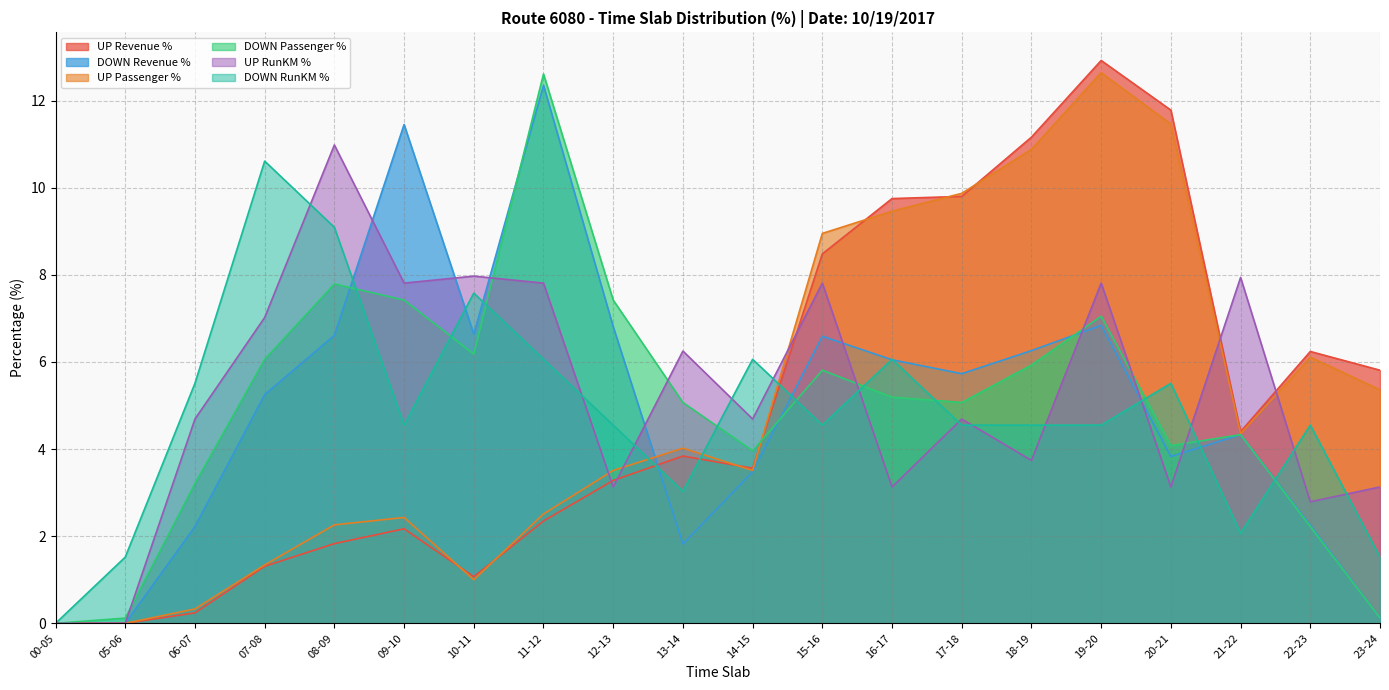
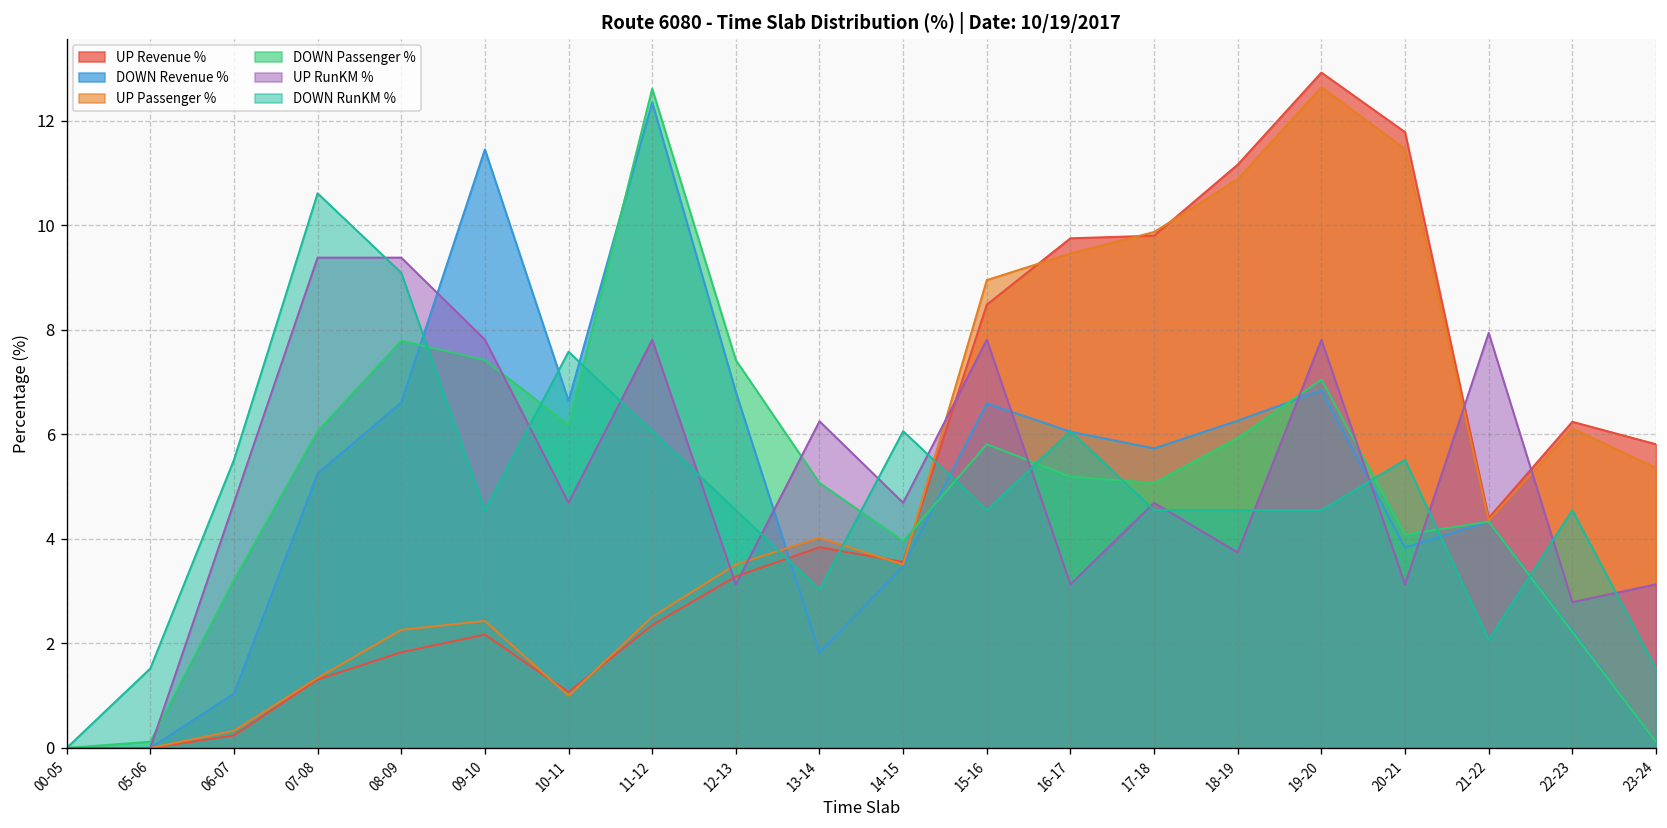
  {
    "DOWN Revenue %": {
-     "06-07": 2.2,
+     "06-07": 1.0,
      "07-08": 5.3,
      "08-09": 6.6,
      "09-10": 11.5,
      "10-11": 6.6,
      "11-12": 12.4,
      "12-13": 6.8,
      "13-14": 1.8,
      "15-16": 6.6,
      "17-18": 5.7,
      "18-19": 6.3,
      "19-20": 6.8,
      "20-21": 3.8
    },
    "UP RunKM %": {
      "06-07": 4.7,
-     "07-08": 7.0,
-     "08-09": 11.0,
+     "07-08": 9.4,
+     "08-09": 9.4,
      "09-10": 7.8,
-     "10-11": 8.0,
+     "10-11": 4.7,
      "11-12": 7.8,
      "12-13": 3.1,
      "13-14": 6.3,
      "14-15": 4.7,
      "15-16": 7.8,
      "16-17": 3.1,
      "17-18": 4.7,
      "18-19": 3.7,
      "19-20": 7.8,
      "20-21": 3.1,
      "21-22": 7.9,
      "22-23": 2.8,
      "23-24": 3.1
    }
  }
